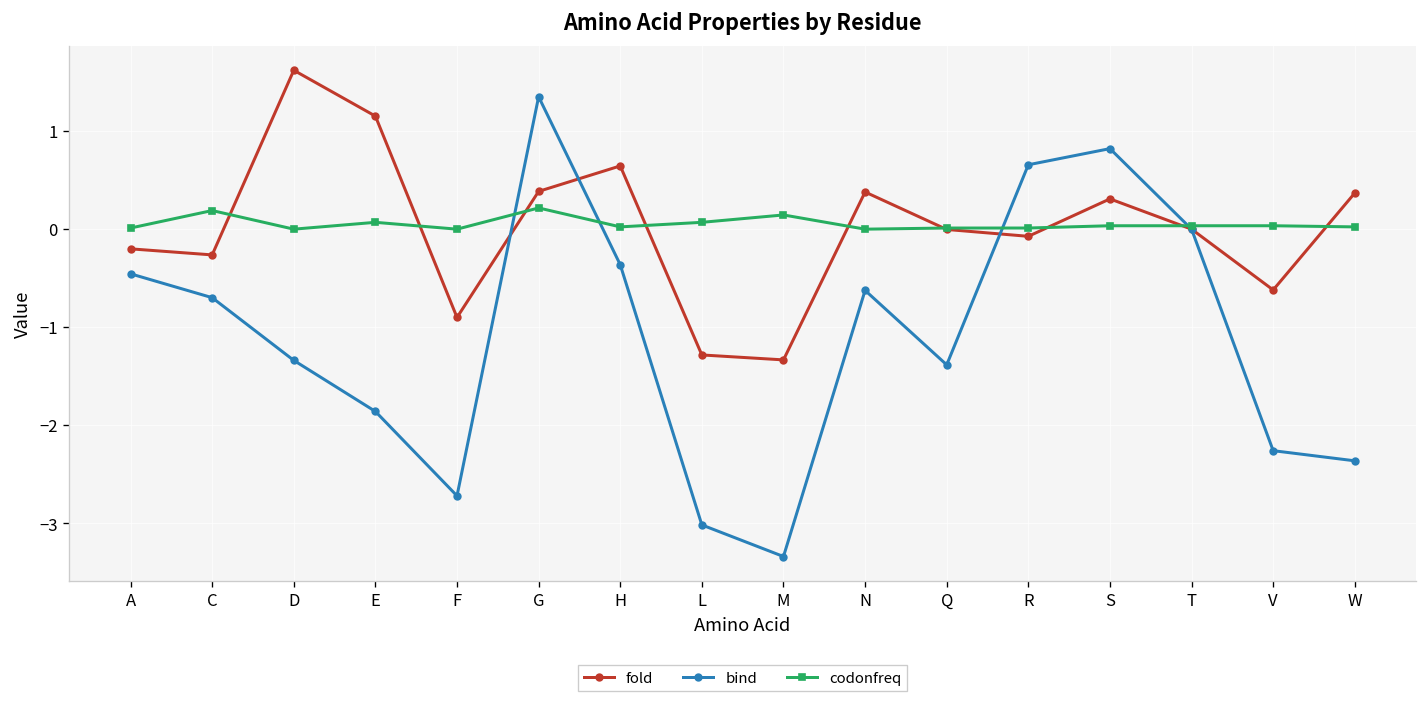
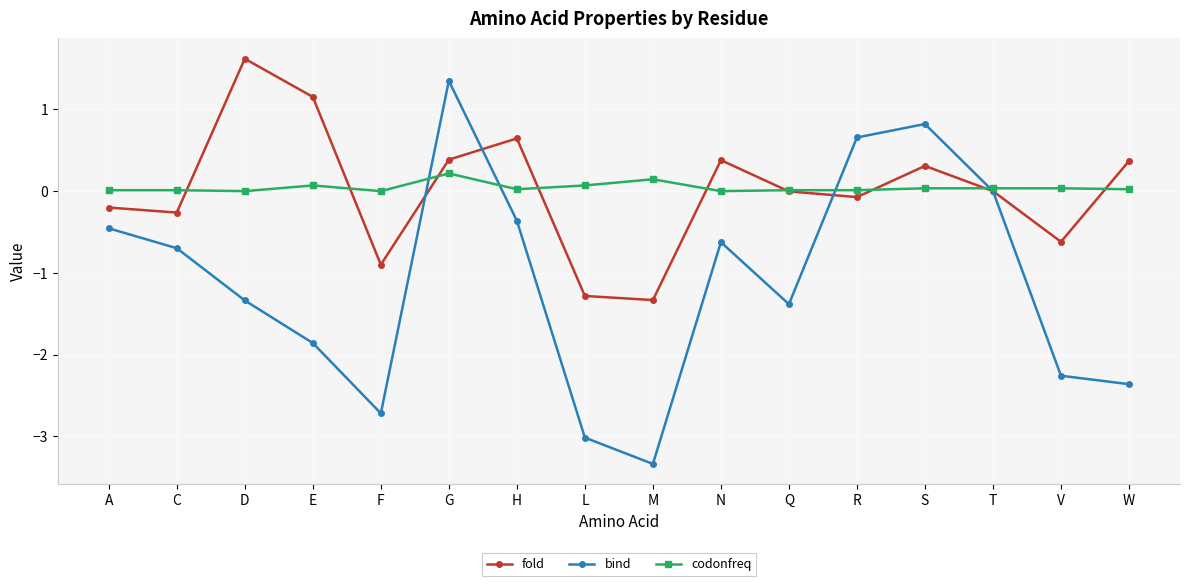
  {
    "fold": {
      "A": -0.2,
      "C": -0.3,
      "D": 1.6,
      "E": 1.2,
      "F": -0.9,
      "G": 0.4,
      "H": 0.6,
      "L": -1.3,
      "M": -1.3,
      "N": 0.4,
      "R": -0.1,
      "S": 0.3,
      "V": -0.6,
      "W": 0.4
    },
    "bind": {
      "A": -0.5,
      "C": -0.7,
      "D": -1.3,
      "E": -1.9,
      "F": -2.7,
      "G": 1.4,
      "H": -0.4,
      "L": -3.0,
      "M": -3.3,
      "N": -0.6,
      "Q": -1.4,
      "R": 0.7,
      "S": 0.8,
      "V": -2.3,
      "W": -2.4
    },
    "codonfreq": {
      "A": 0.0,
-     "C": 0.2,
+     "C": 0.0,
      "D": 0.0,
      "E": 0.1,
      "F": 0.0,
      "G": 0.2,
      "H": 0.0,
      "L": 0.1,
      "M": 0.1,
      "N": 0.0,
      "R": 0.0,
      "S": 0.0,
      "T": 0.0,
      "V": 0.0,
      "W": 0.0
    }
  }
